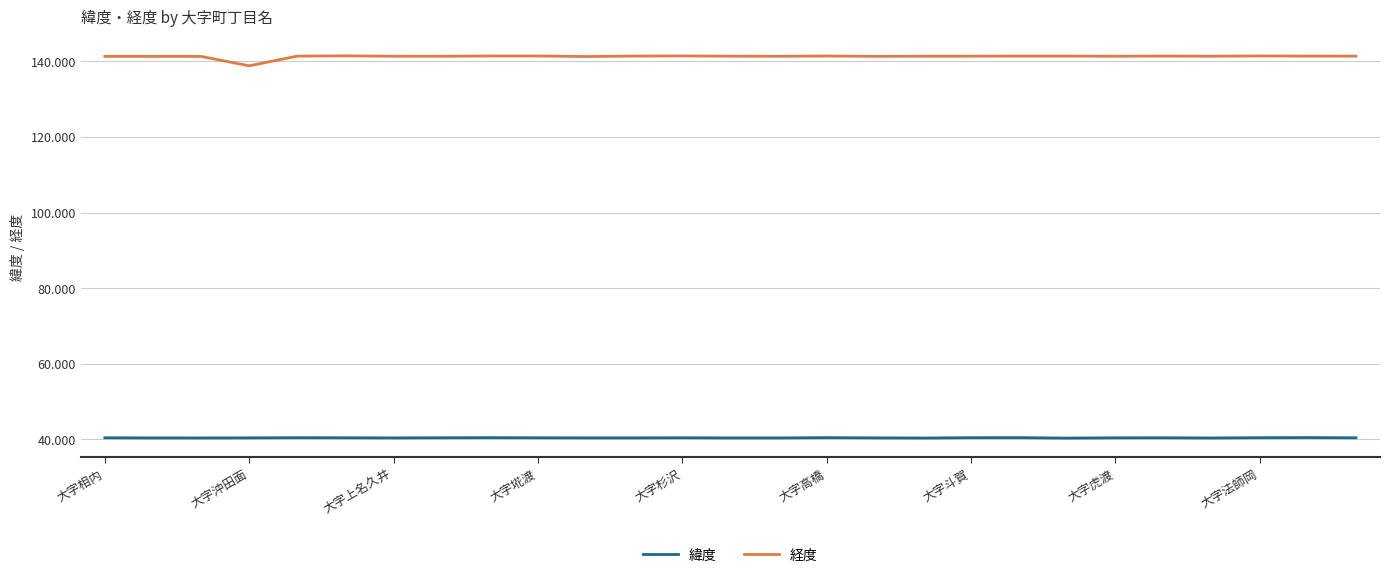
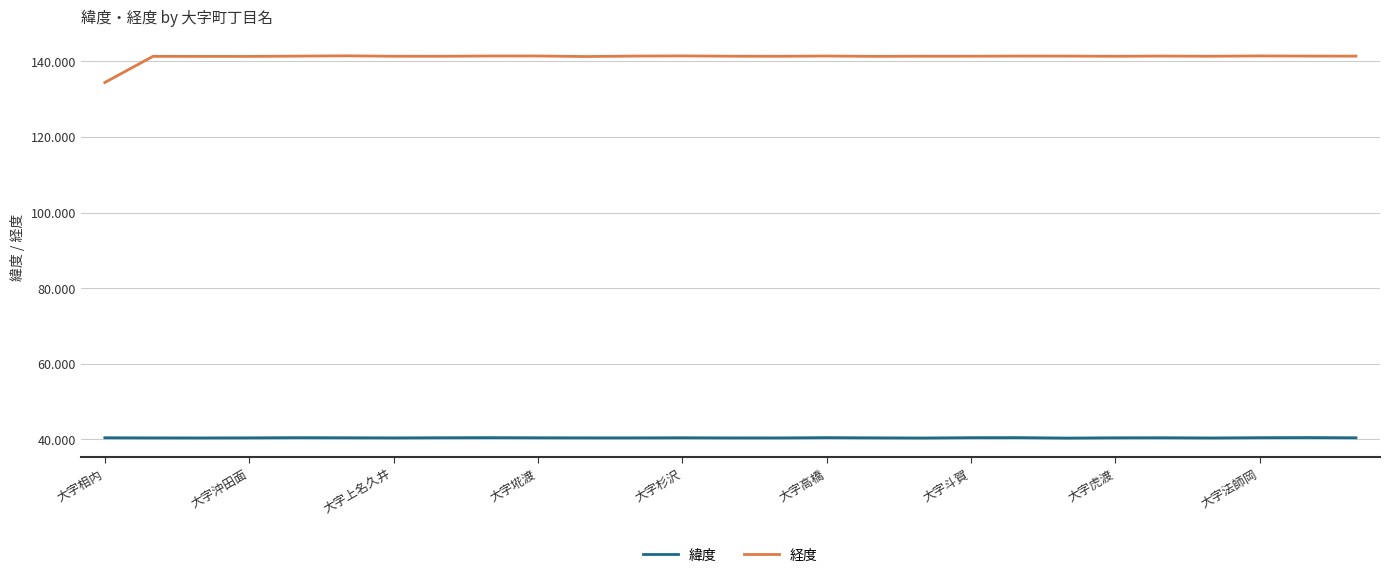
  {
    "緯度": {
      "大字相内": 40,
      "大字沖田面": 40,
      "大字上名久井": 40,
      "大字埖渡": 40,
      "大字杉沢": 40,
      "大字高橋": 40,
      "大字斗賀": 40,
      "大字虎渡": 40,
      "大字法師岡": 40
    },
    "経度": {
-     "大字相内": 141,
-     "大字沖田面": 139,
+     "大字相内": 134,
+     "大字沖田面": 141,
      "大字上名久井": 141,
      "大字埖渡": 141,
      "大字杉沢": 141,
      "大字高橋": 141,
      "大字斗賀": 141,
      "大字虎渡": 141,
      "大字法師岡": 141
    }
  }
